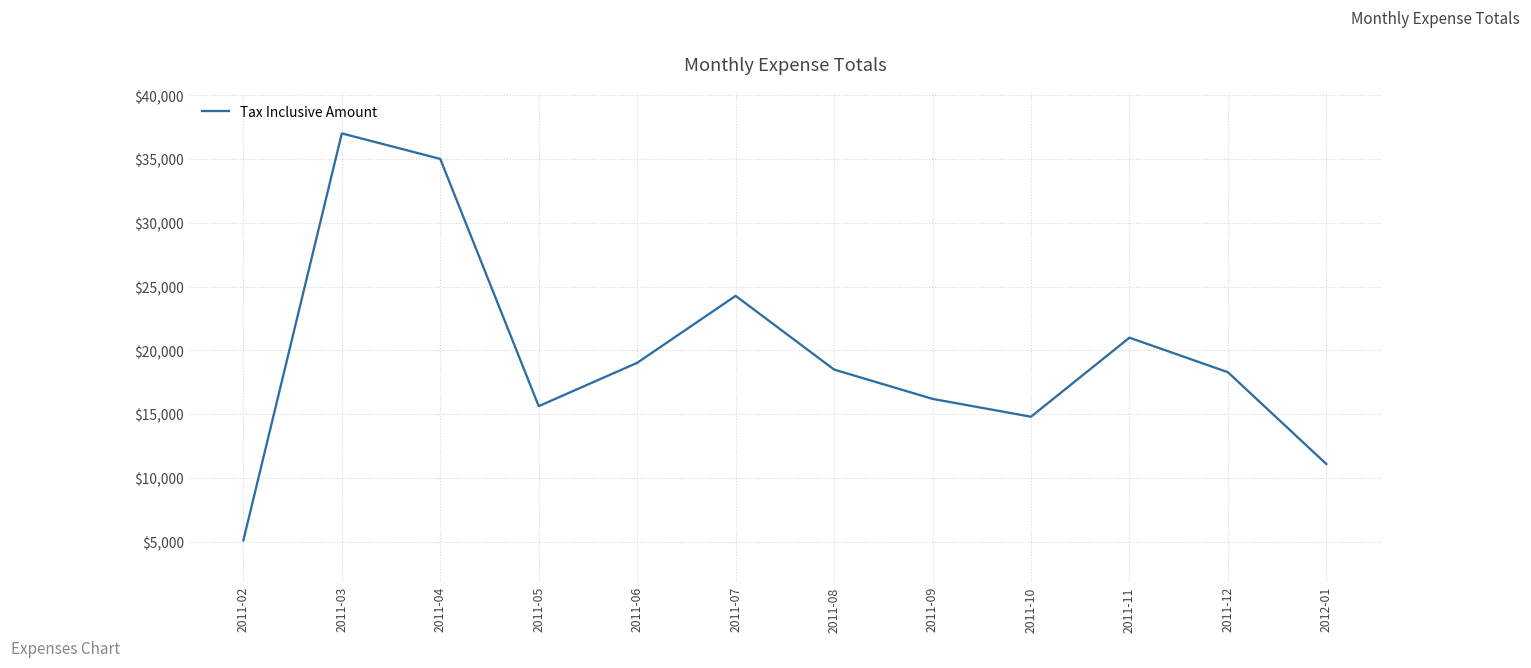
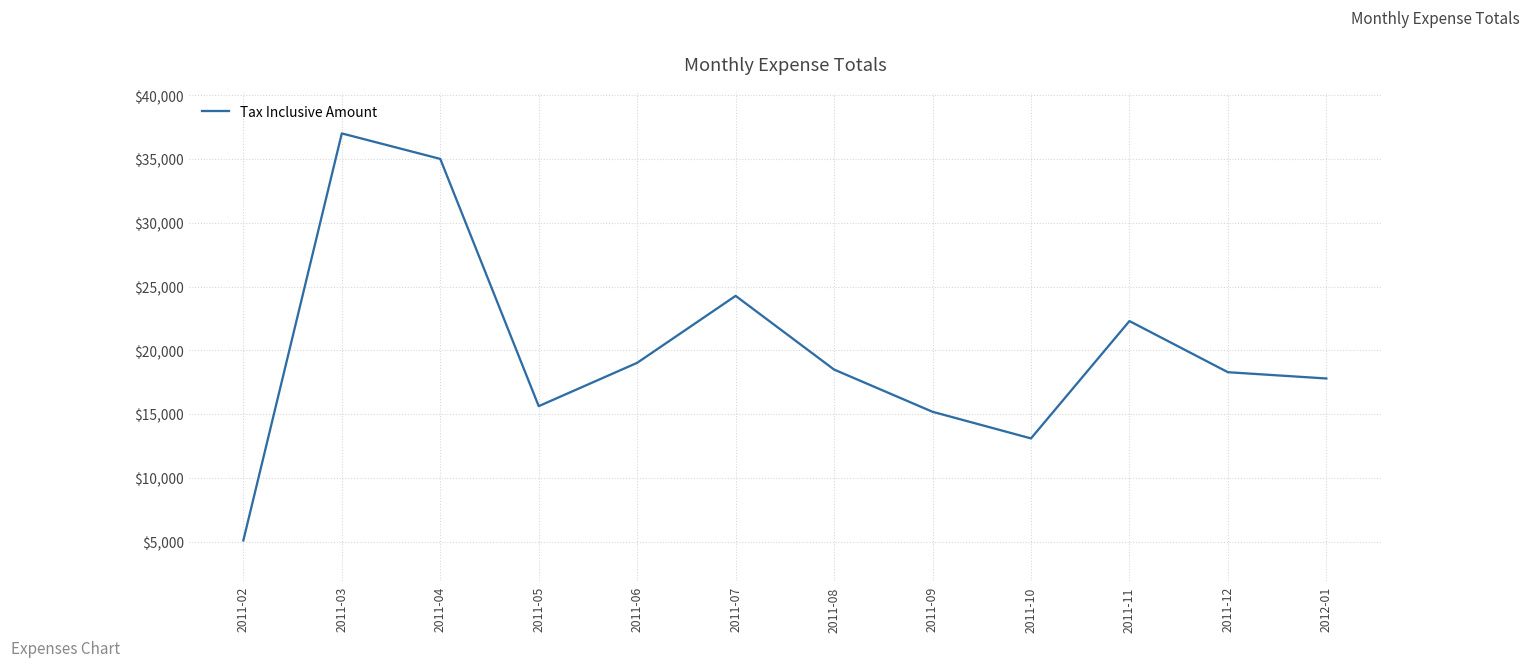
  {
    "2011-02": "$5,100",
    "2011-03": "$37,000",
    "2011-04": "$35,000",
    "2011-05": "$15,600",
    "2011-06": "$19,000",
    "2011-07": "$24,300",
    "2011-08": "$18,500",
-   "2011-09": "$16,200",
-   "2011-10": "$14,800",
-   "2011-11": "$21,000",
+   "2011-09": "$15,200",
+   "2011-10": "$13,100",
+   "2011-11": "$22,300",
    "2011-12": "$18,300",
-   "2012-01": "$11,100"
+   "2012-01": "$17,800"
  }
